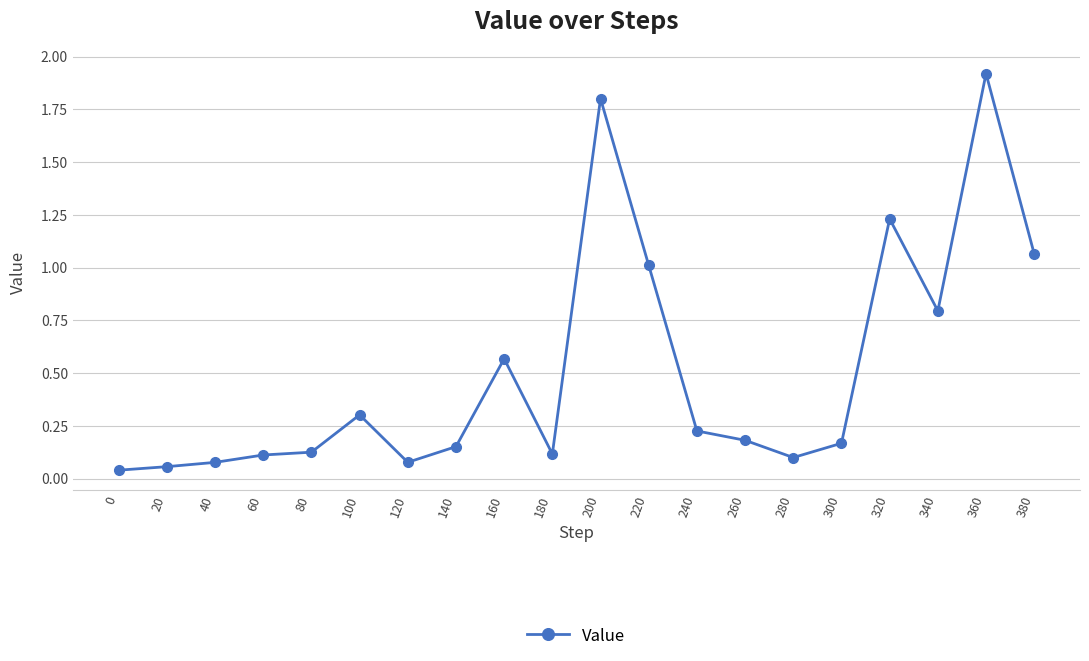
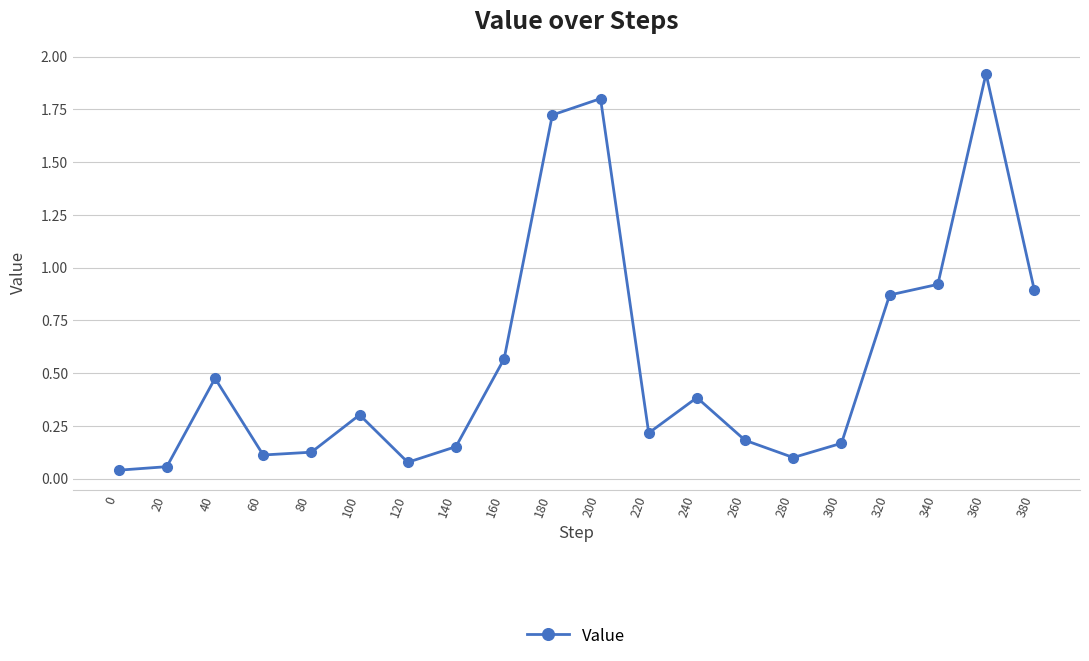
  {
    "0": 0.04,
    "20": 0.06,
-   "40": 0.08,
+   "40": 0.47,
    "60": 0.11,
    "80": 0.12,
    "100": 0.30,
    "120": 0.08,
    "140": 0.15,
    "160": 0.57,
-   "180": 0.12,
+   "180": 1.72,
    "200": 1.80,
-   "220": 1.01,
-   "240": 0.23,
+   "220": 0.22,
+   "240": 0.38,
    "260": 0.18,
    "280": 0.10,
    "300": 0.17,
-   "320": 1.23,
-   "340": 0.79,
+   "320": 0.87,
+   "340": 0.92,
    "360": 1.92,
-   "380": 1.06
+   "380": 0.90
  }
